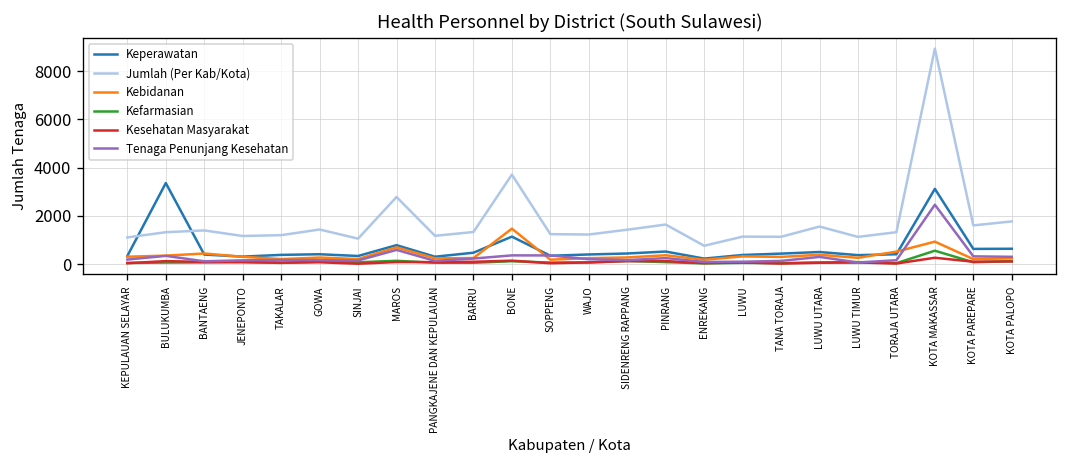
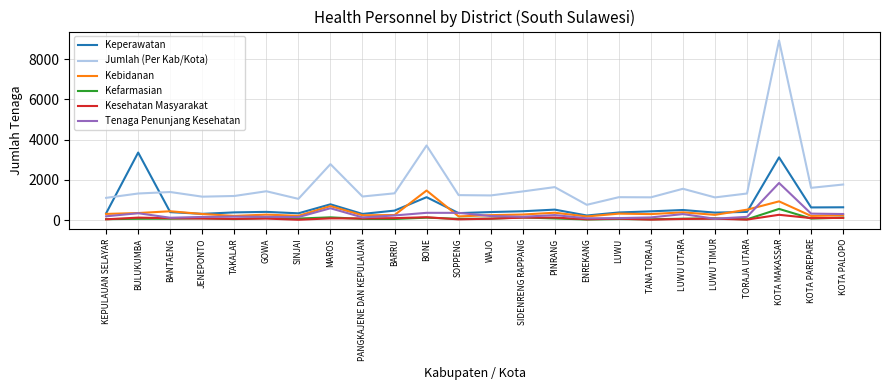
  {
    "Keperawatan": {
      "BULUKUMBA": 3400,
      "TAKALAR": 400,
      "GOWA": 400,
      "BARRU": 500,
      "BONE": 1100,
      "WAJO": 400,
      "SIDENRENG RAPPANG": 400,
      "PINRANG": 500,
      "TANA TORAJA": 400,
      "KOTA MAKASSAR": 3100,
      "KOTA PAREPARE": 600,
      "KOTA PALOPO": 600
    },
    "Jumlah (Per Kab/Kota)": {
      "KEPULAUAN SELAYAR": 1100,
      "BULUKUMBA": 1300,
      "BANTAENG": 1400,
      "JENEPONTO": 1200,
      "TAKALAR": 1200,
      "GOWA": 1400,
      "SINJAI": 1100,
      "MAROS": 2800,
      "PANGKAJENE DAN KEPULAUAN": 1200,
      "BARRU": 1300,
      "BONE": 3700,
      "SOPPENG": 1200,
      "WAJO": 1200,
      "SIDENRENG RAPPANG": 1400,
      "PINRANG": 1600,
      "ENREKANG": 800,
      "LUWU": 1100,
      "TANA TORAJA": 1100,
      "LUWU UTARA": 1600,
      "LUWU TIMUR": 1100,
      "TORAJA UTARA": 1300,
      "KOTA MAKASSAR": 8900,
      "KOTA PAREPARE": 1600,
      "KOTA PALOPO": 1800
    },
    "Kebidanan": {
      "BONE": 1500,
      "TANA TORAJA": 300,
      "KOTA MAKASSAR": 900
    },
    "Kefarmasian": {
      "KOTA MAKASSAR": 600
    },
    "Kesehatan Masyarakat": {
      "KOTA MAKASSAR": 300
    },
    "Tenaga Penunjang Kesehatan": {
      "BONE": 400,
-     "KOTA MAKASSAR": 2500
+     "KOTA MAKASSAR": 1800
    }
  }
